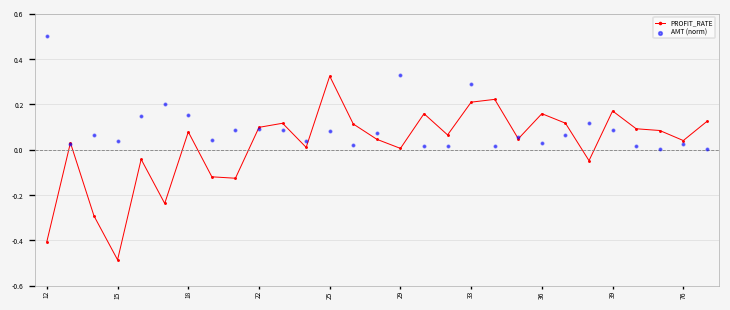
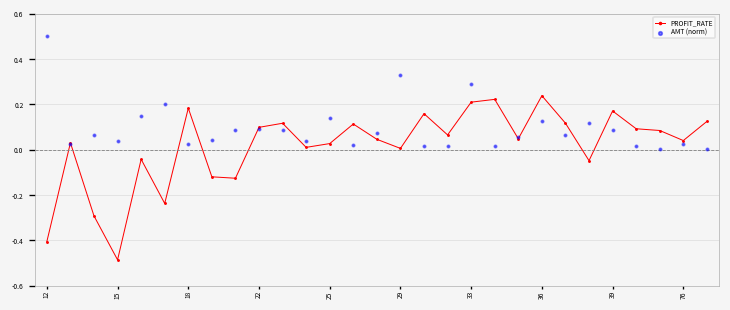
  {
    "PROFIT_RATE": {
      "12": -0.41,
      "15": -0.49,
-     "18": 0.08,
-     "25": 0.32,
+     "18": 0.18,
+     "25": 0.03,
      "29": 0.01,
      "33": 0.21,
-     "36": 0.16,
+     "36": 0.24,
      "39": 0.17,
      "76": 0.04
    },
    "AMT (norm)": {
-     "18": 0.15,
-     "25": 0.08,
-     "36": 0.03
+     "18": 0.02,
+     "25": 0.14,
+     "36": 0.13
    }
  }
